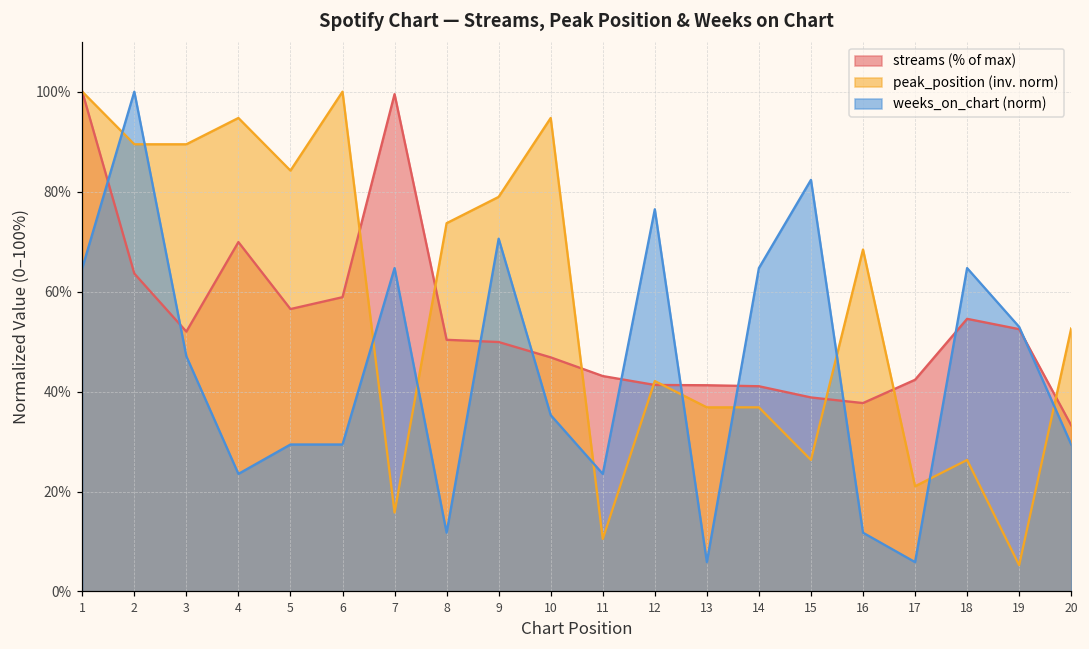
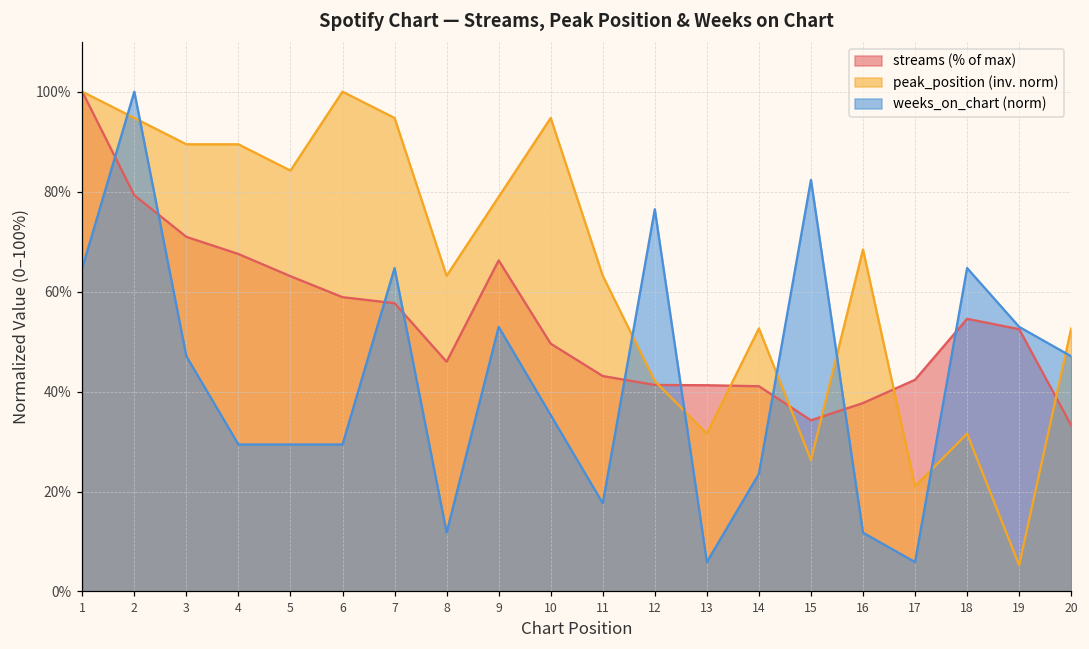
  {
    "streams (% of max)": {
-     "2": "64%",
-     "3": "52%",
-     "4": "70%",
-     "5": "57%",
+     "2": "79%",
+     "3": "71%",
+     "4": "68%",
+     "5": "63%",
      "6": "59%",
-     "7": "100%",
-     "8": "50%",
-     "9": "50%",
-     "10": "47%",
+     "7": "58%",
+     "8": "46%",
+     "9": "66%",
+     "10": "50%",
      "11": "43%",
      "12": "41%",
      "13": "41%",
      "14": "41%",
-     "15": "39%",
+     "15": "34%",
      "16": "38%",
      "17": "42%",
      "18": "55%",
      "20": "33%"
    },
    "peak_position (inv. norm)": {
-     "2": "89%",
+     "2": "95%",
      "3": "89%",
-     "4": "95%",
+     "4": "89%",
      "5": "84%",
      "6": "100%",
-     "7": "16%",
-     "8": "74%",
+     "7": "95%",
+     "8": "63%",
      "9": "79%",
      "10": "95%",
-     "11": "11%",
+     "11": "63%",
      "12": "42%",
-     "13": "37%",
-     "14": "37%",
+     "13": "32%",
+     "14": "53%",
      "15": "26%",
      "16": "68%",
      "17": "21%",
-     "18": "26%",
+     "18": "32%",
      "19": "5%",
      "20": "53%"
    },
    "weeks_on_chart (norm)": {
      "1": "65%",
      "2": "100%",
      "3": "47%",
-     "4": "24%",
+     "4": "29%",
      "5": "29%",
      "6": "29%",
      "7": "65%",
      "8": "12%",
-     "9": "71%",
+     "9": "53%",
      "10": "35%",
-     "11": "24%",
+     "11": "18%",
      "12": "76%",
      "13": "6%",
-     "14": "65%",
+     "14": "24%",
      "15": "82%",
      "16": "12%",
      "17": "6%",
      "18": "65%",
-     "20": "29%"
+     "20": "47%"
    }
  }
